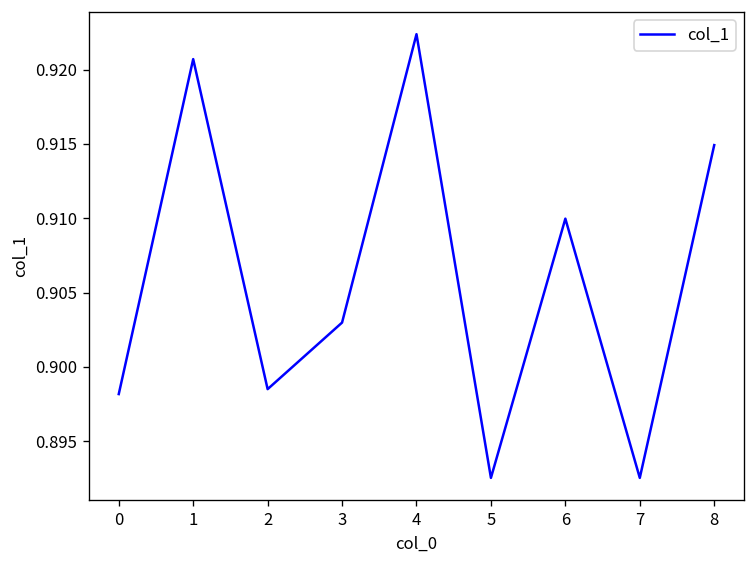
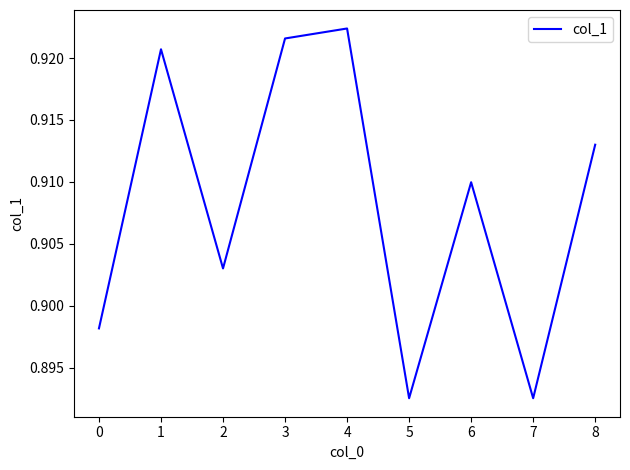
  {
    "0": 0.8982,
    "1": 0.9207,
-   "2": 0.8985,
-   "3": 0.9030,
+   "2": 0.9030,
+   "3": 0.9216,
    "4": 0.9224,
    "5": 0.8925,
    "6": 0.9100,
    "7": 0.8925,
-   "8": 0.9149
+   "8": 0.9130
  }
